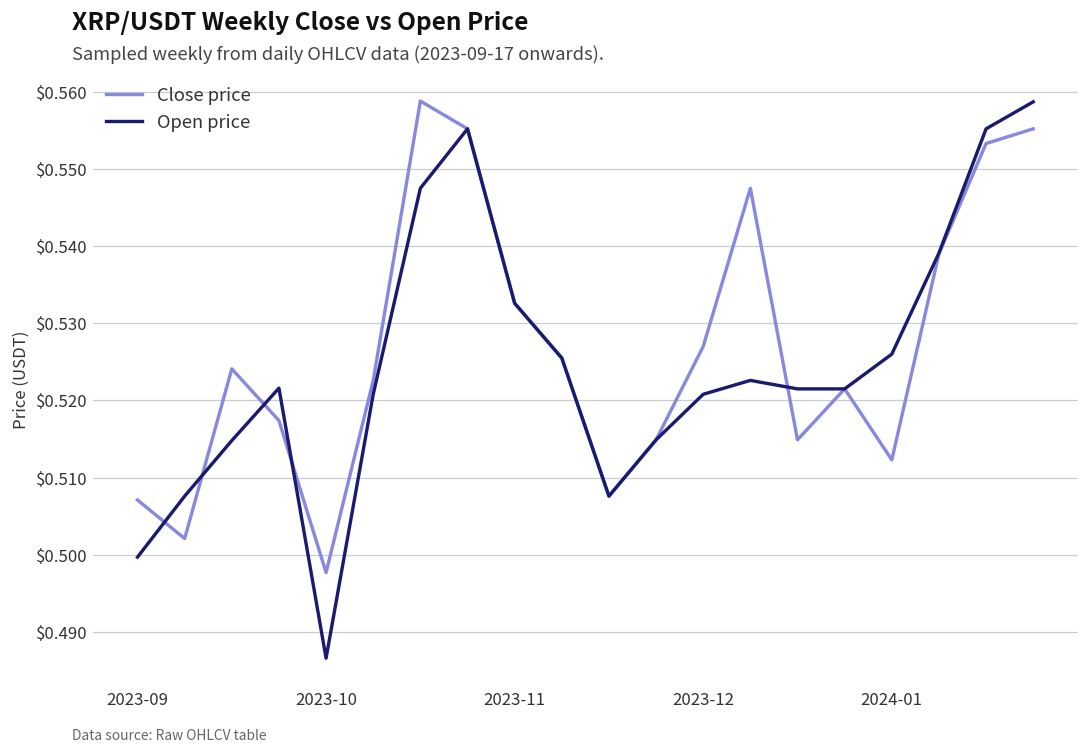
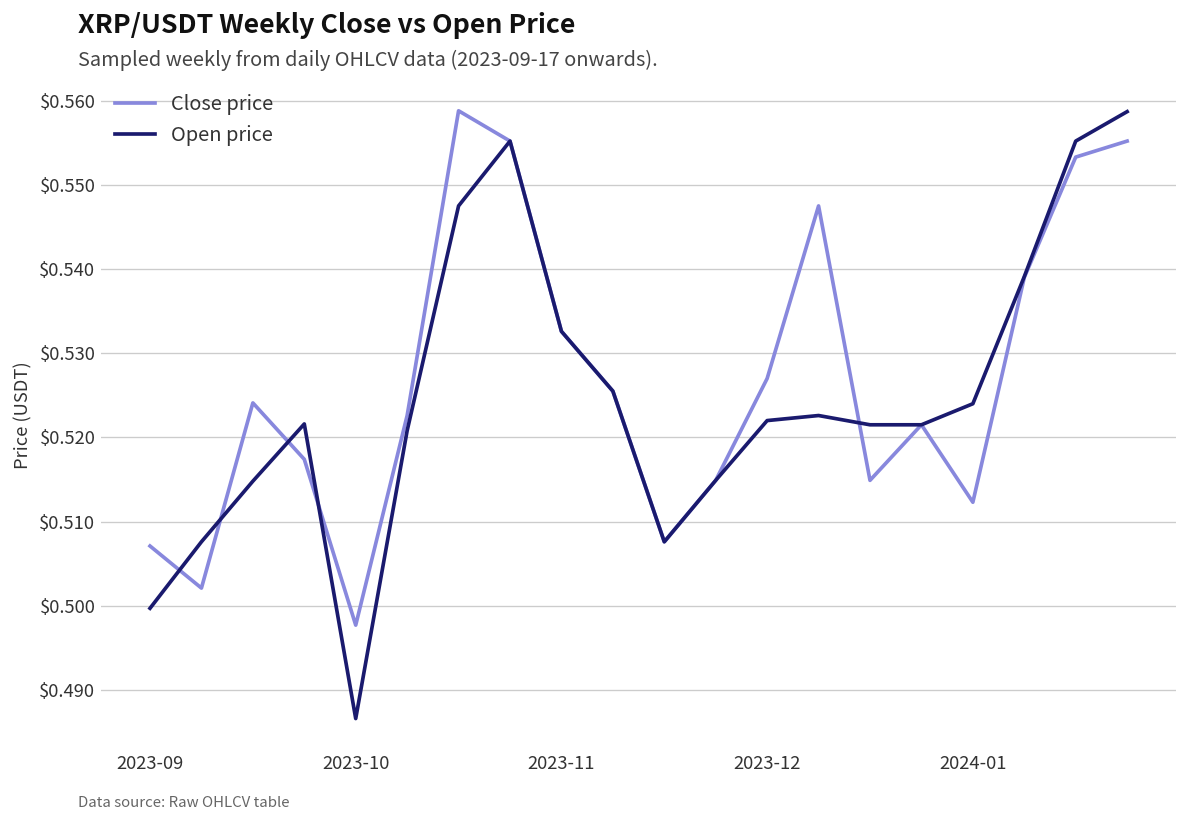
  {
    "Close price": {
      "2023-09": "$0.507",
      "2023-10": "$0.498",
      "2023-12": "$0.527",
      "2024-01": "$0.512"
    },
    "Open price": {
      "2023-09": "$0.500",
      "2023-10": "$0.487",
-     "2023-12": "$0.521",
-     "2024-01": "$0.526"
+     "2023-12": "$0.522",
+     "2024-01": "$0.524"
    }
  }
